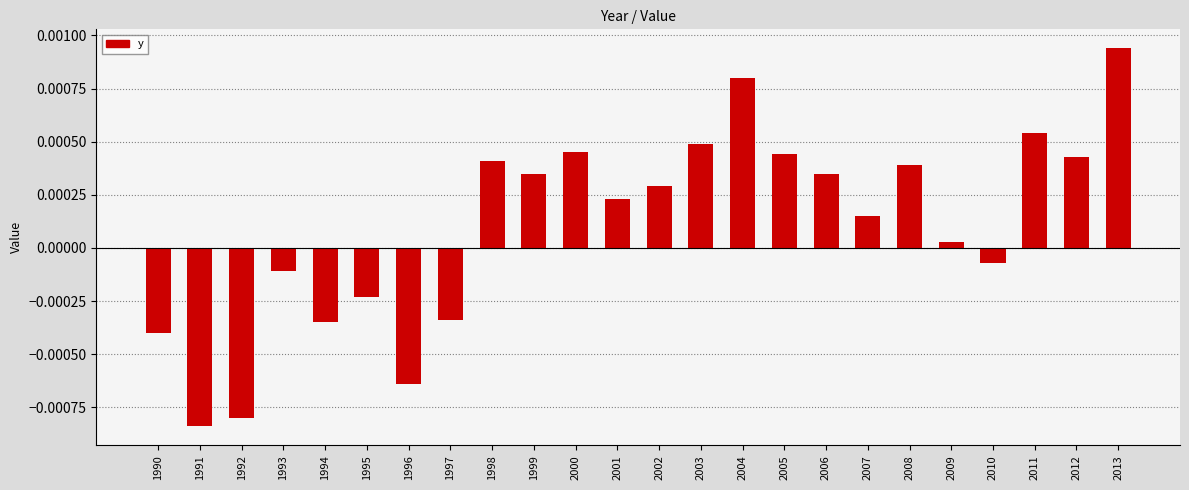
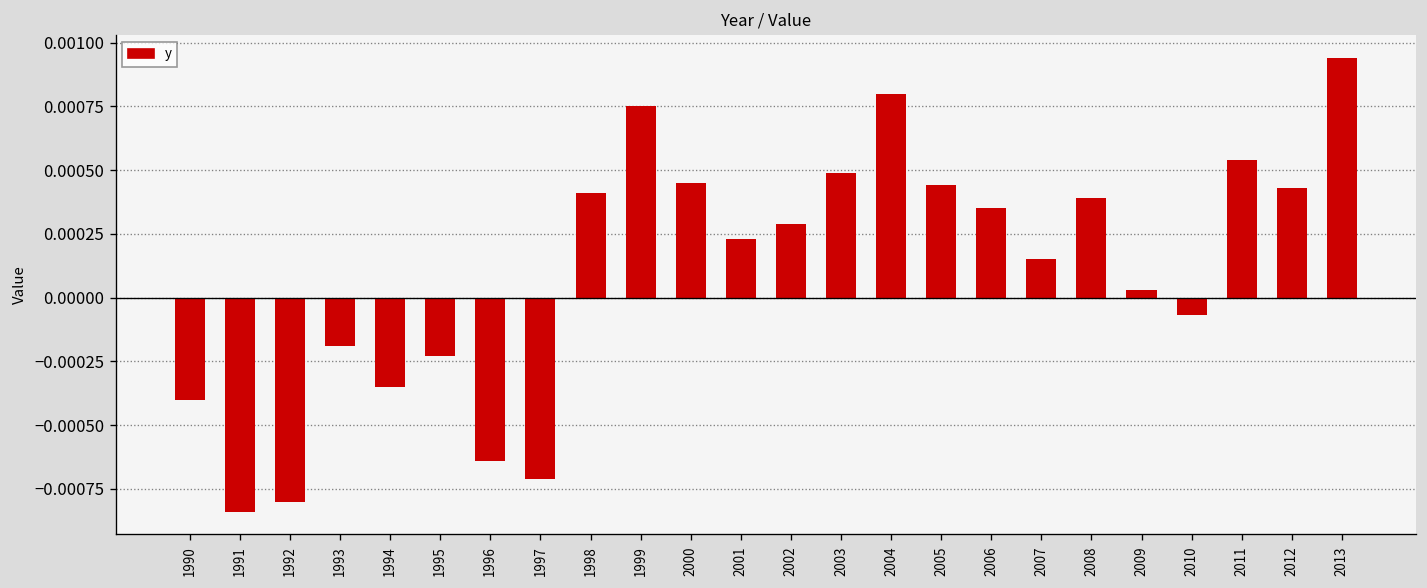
  {
    "1990": -0.00040,
    "1991": -0.00084,
    "1992": -0.00080,
-   "1993": -0.00011,
+   "1993": -0.00019,
    "1994": -0.00035,
    "1995": -0.00023,
    "1996": -0.00064,
-   "1997": -0.00034,
+   "1997": -0.00071,
    "1998": 0.00041,
-   "1999": 0.00035,
+   "1999": 0.00075,
    "2000": 0.00045,
    "2001": 0.00023,
    "2002": 0.00029,
    "2003": 0.00049,
    "2004": 0.00080,
    "2005": 0.00044,
    "2006": 0.00035,
    "2007": 0.00015,
    "2008": 0.00039,
    "2009": 0.00003,
    "2010": -0.00007,
    "2011": 0.00054,
    "2012": 0.00043,
    "2013": 0.00094
  }
